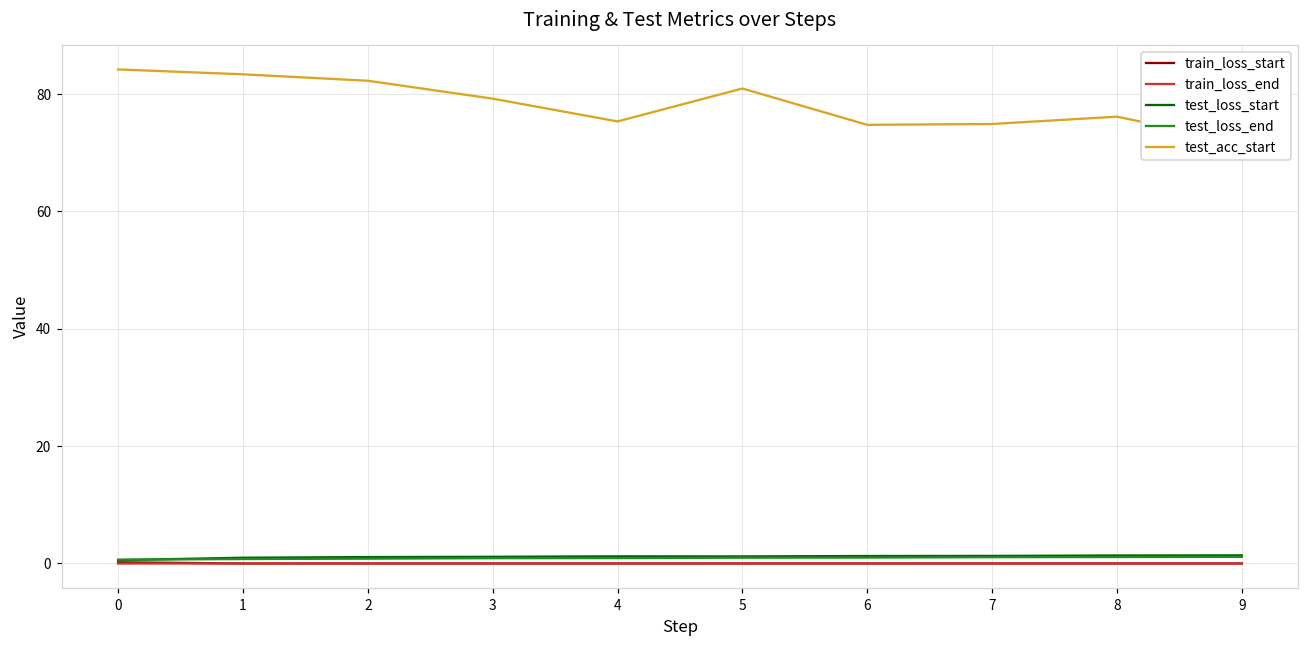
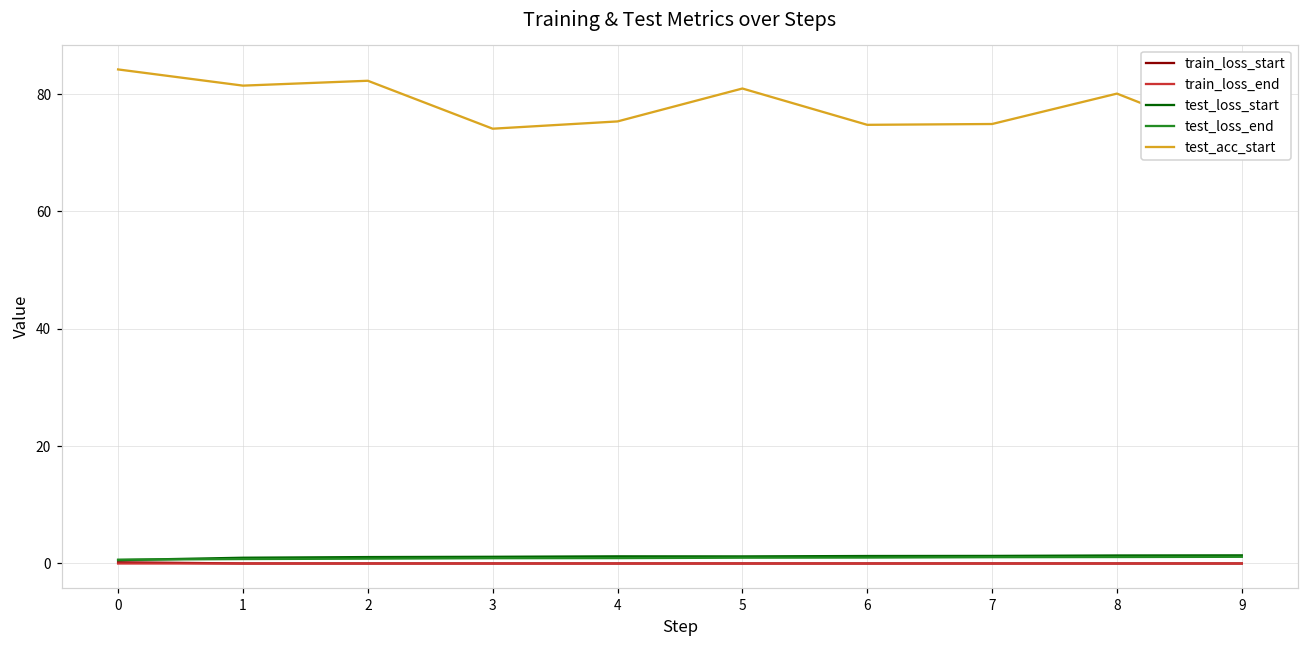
  {
    "test_acc_start": {
      "0": 84,
-     "1": 83,
+     "1": 81,
      "2": 82,
-     "3": 79,
+     "3": 74,
      "4": 75,
      "5": 81,
      "6": 75,
      "7": 75,
-     "8": 76
+     "8": 80
    }
  }
